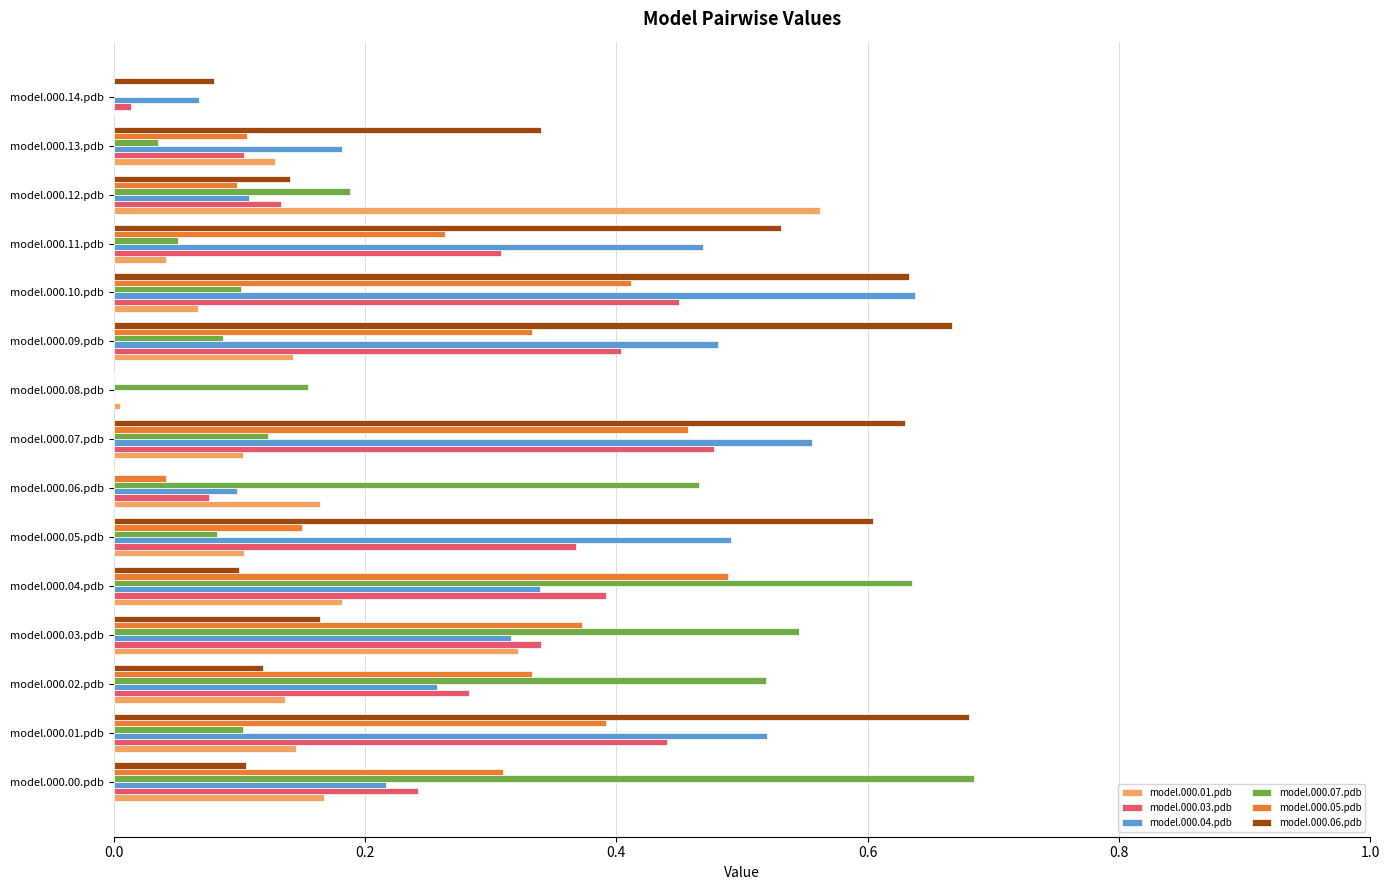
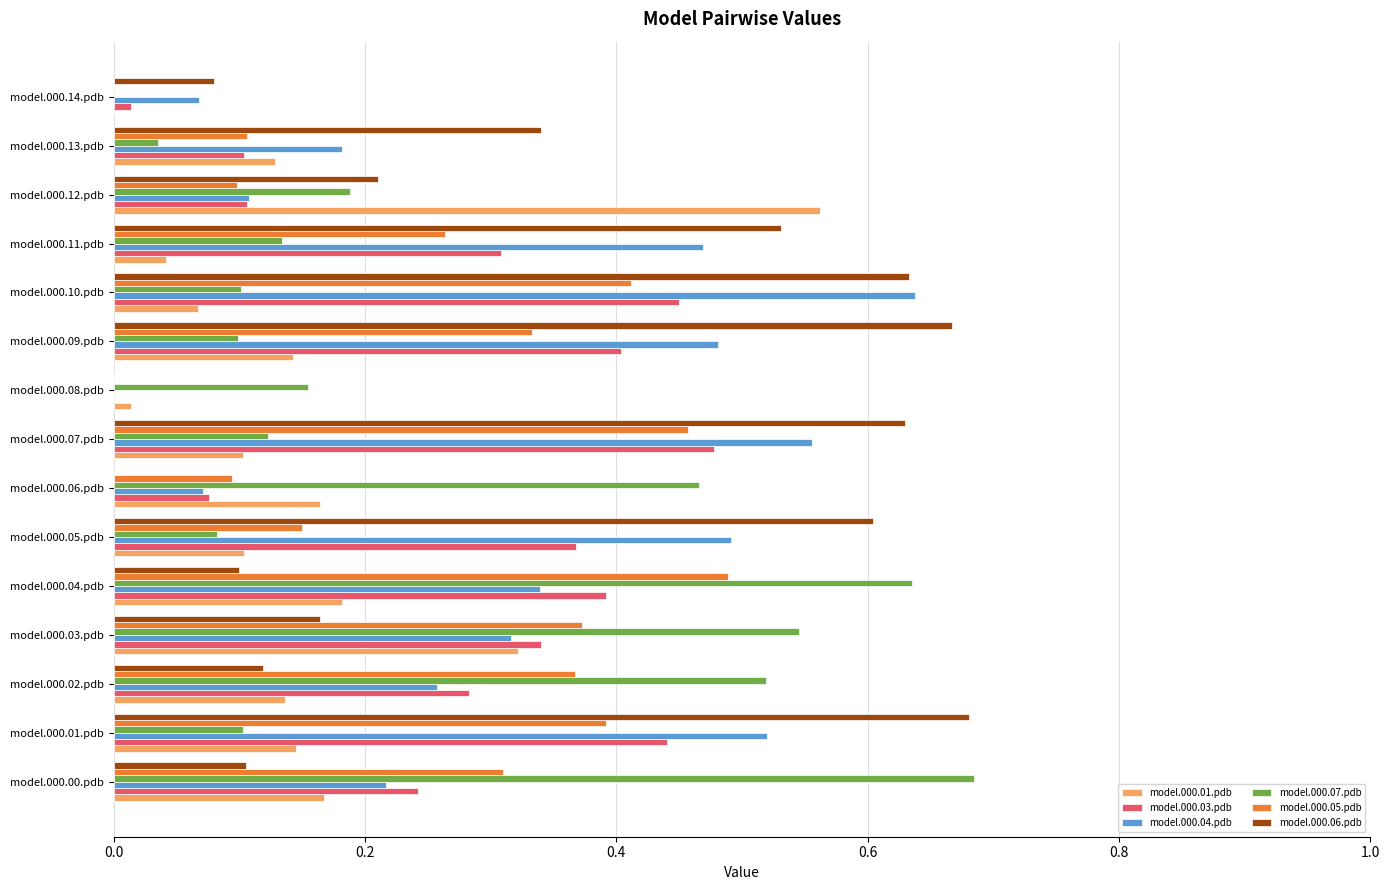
  {
    "model.000.01.pdb": {
      "model.000.14.pdb": 0.000,
      "model.000.13.pdb": 0.128,
      "model.000.12.pdb": 0.562,
      "model.000.11.pdb": 0.042,
      "model.000.10.pdb": 0.067,
      "model.000.09.pdb": 0.143,
-     "model.000.08.pdb": 0.005,
+     "model.000.08.pdb": 0.014,
      "model.000.07.pdb": 0.103,
      "model.000.06.pdb": 0.164,
      "model.000.05.pdb": 0.104,
      "model.000.04.pdb": 0.182,
      "model.000.03.pdb": 0.322,
      "model.000.02.pdb": 0.136,
      "model.000.01.pdb": 0.145,
      "model.000.00.pdb": 0.167
    },
    "model.000.03.pdb": {
      "model.000.14.pdb": 0.014,
      "model.000.13.pdb": 0.104,
-     "model.000.12.pdb": 0.133,
+     "model.000.12.pdb": 0.106,
      "model.000.11.pdb": 0.308,
      "model.000.10.pdb": 0.450,
      "model.000.09.pdb": 0.404,
      "model.000.08.pdb": 0.000,
      "model.000.07.pdb": 0.478,
      "model.000.06.pdb": 0.076,
      "model.000.05.pdb": 0.368,
      "model.000.04.pdb": 0.392,
      "model.000.03.pdb": 0.340,
      "model.000.02.pdb": 0.283,
      "model.000.01.pdb": 0.440,
      "model.000.00.pdb": 0.242
    },
    "model.000.04.pdb": {
      "model.000.14.pdb": 0.068,
      "model.000.13.pdb": 0.182,
      "model.000.12.pdb": 0.108,
      "model.000.11.pdb": 0.469,
      "model.000.10.pdb": 0.638,
      "model.000.09.pdb": 0.481,
      "model.000.08.pdb": 0.000,
      "model.000.07.pdb": 0.556,
-     "model.000.06.pdb": 0.098,
+     "model.000.06.pdb": 0.071,
      "model.000.05.pdb": 0.491,
      "model.000.04.pdb": 0.339,
      "model.000.03.pdb": 0.316,
      "model.000.02.pdb": 0.257,
      "model.000.01.pdb": 0.520,
      "model.000.00.pdb": 0.217
    },
    "model.000.07.pdb": {
      "model.000.14.pdb": 0.000,
      "model.000.13.pdb": 0.035,
      "model.000.12.pdb": 0.188,
-     "model.000.11.pdb": 0.051,
+     "model.000.11.pdb": 0.134,
      "model.000.10.pdb": 0.101,
-     "model.000.09.pdb": 0.087,
+     "model.000.09.pdb": 0.099,
      "model.000.08.pdb": 0.155,
      "model.000.07.pdb": 0.123,
      "model.000.06.pdb": 0.466,
      "model.000.05.pdb": 0.082,
      "model.000.04.pdb": 0.635,
      "model.000.03.pdb": 0.545,
      "model.000.02.pdb": 0.519,
      "model.000.01.pdb": 0.103,
      "model.000.00.pdb": 0.685
    },
    "model.000.05.pdb": {
      "model.000.14.pdb": 0.000,
      "model.000.13.pdb": 0.106,
      "model.000.12.pdb": 0.098,
      "model.000.11.pdb": 0.264,
      "model.000.10.pdb": 0.412,
      "model.000.09.pdb": 0.333,
      "model.000.08.pdb": 0.000,
      "model.000.07.pdb": 0.457,
-     "model.000.06.pdb": 0.042,
+     "model.000.06.pdb": 0.094,
      "model.000.05.pdb": 0.150,
      "model.000.04.pdb": 0.489,
      "model.000.03.pdb": 0.373,
-     "model.000.02.pdb": 0.333,
+     "model.000.02.pdb": 0.367,
      "model.000.01.pdb": 0.392,
      "model.000.00.pdb": 0.310
    },
    "model.000.06.pdb": {
      "model.000.14.pdb": 0.08,
      "model.000.13.pdb": 0.34,
-     "model.000.12.pdb": 0.14,
+     "model.000.12.pdb": 0.21,
      "model.000.11.pdb": 0.53,
      "model.000.10.pdb": 0.633,
      "model.000.09.pdb": 0.667,
      "model.000.08.pdb": 0.00,
      "model.000.07.pdb": 0.63,
      "model.000.06.pdb": 0.00,
      "model.000.05.pdb": 0.604,
      "model.000.04.pdb": 0.10,
      "model.000.03.pdb": 0.164,
      "model.000.02.pdb": 0.12,
      "model.000.01.pdb": 0.68,
      "model.000.00.pdb": 0.105
    }
  }
